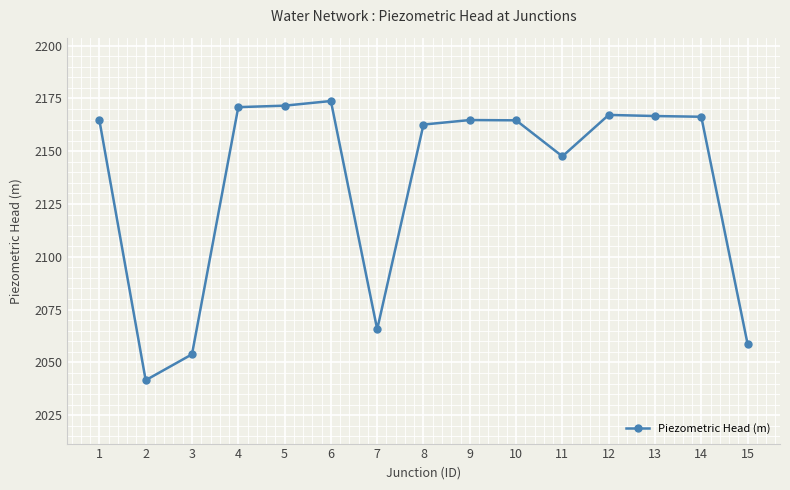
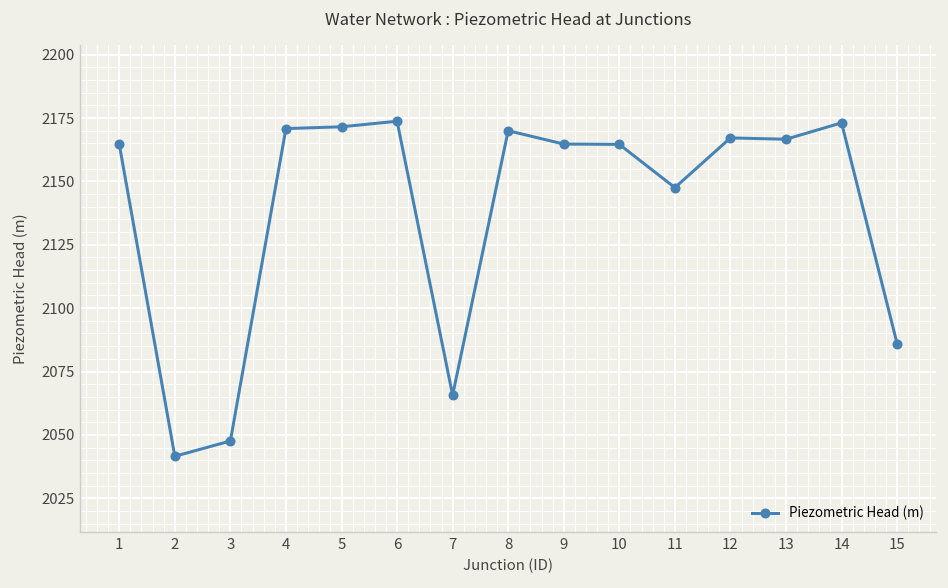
  {
    "1": 2165,
    "2": 2042,
-   "3": 2054,
+   "3": 2048,
    "4": 2171,
    "5": 2172,
    "6": 2174,
    "7": 2066,
-   "8": 2163,
+   "8": 2170,
    "9": 2165,
    "10": 2165,
    "11": 2148,
    "12": 2167,
    "13": 2167,
-   "14": 2166,
-   "15": 2059
+   "14": 2173,
+   "15": 2086
  }
